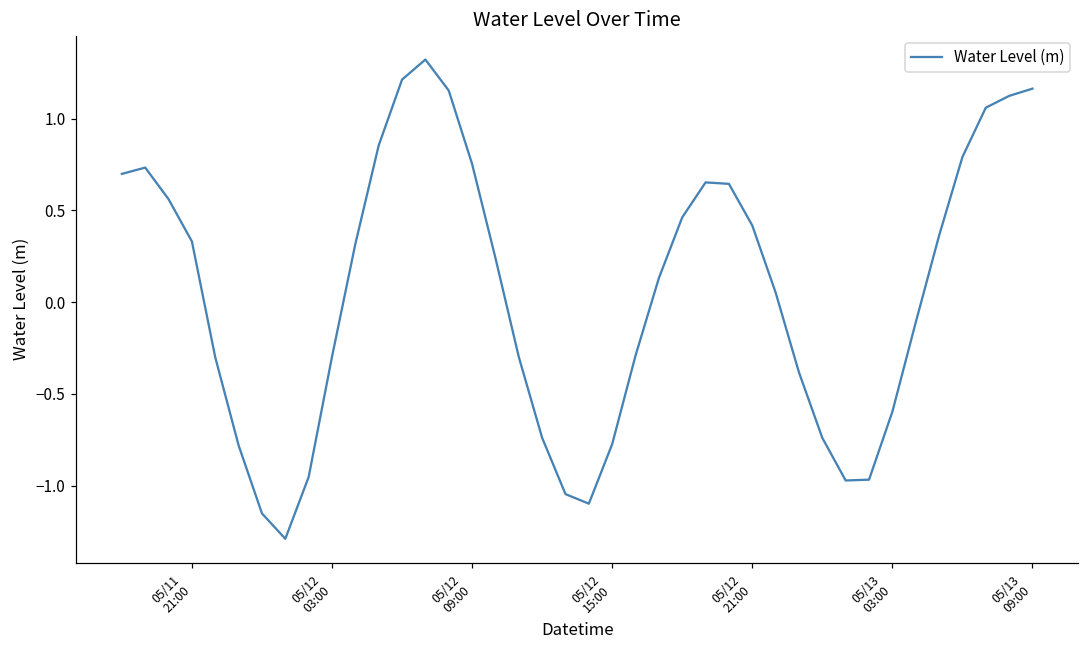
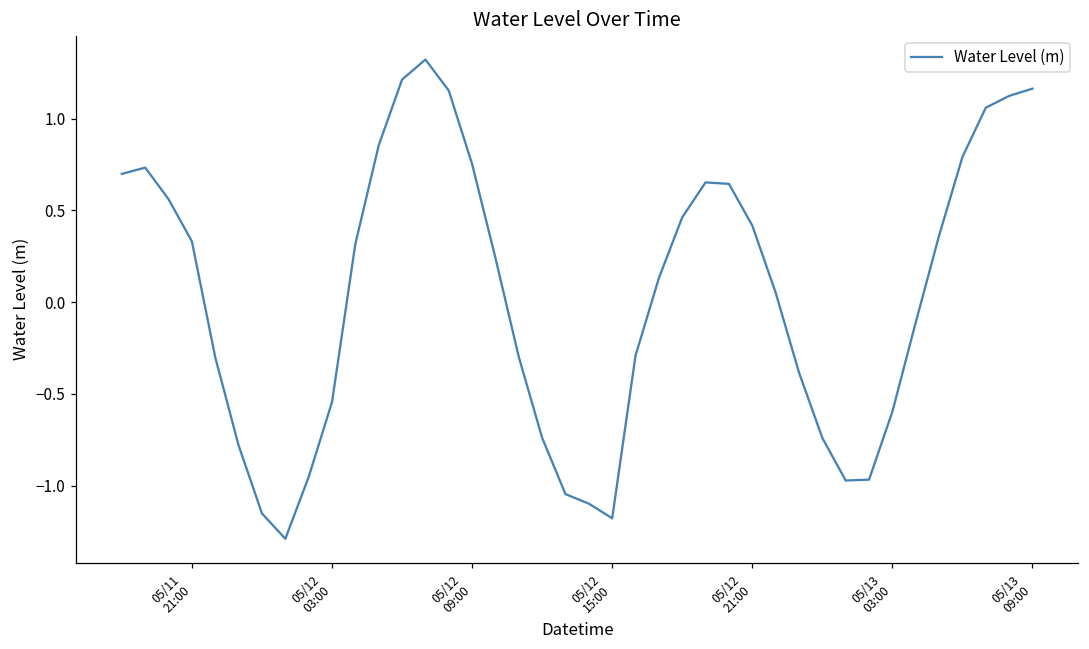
  {
    "05/11 21:00": 0.33,
-   "05/12 03:00": -0.30,
+   "05/12 03:00": -0.55,
    "05/12 09:00": 0.75,
-   "05/12 15:00": -0.77,
+   "05/12 15:00": -1.18,
    "05/12 21:00": 0.42,
    "05/13 03:00": -0.60,
    "05/13 09:00": 1.16
  }
